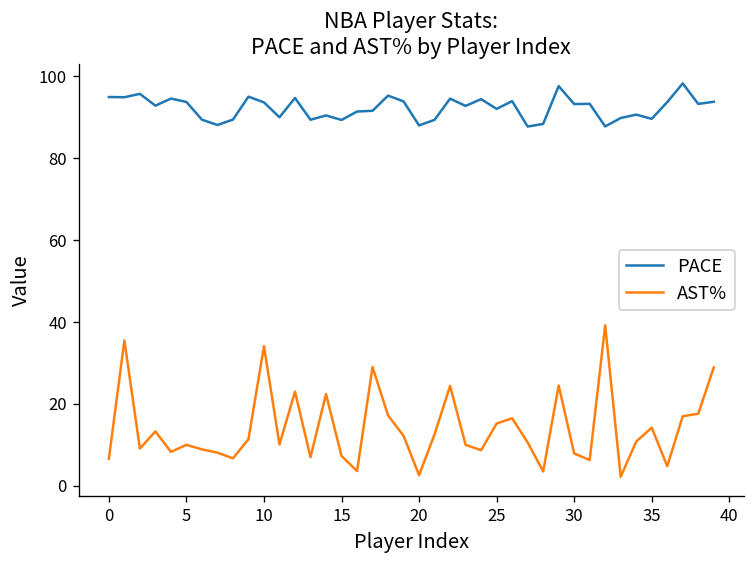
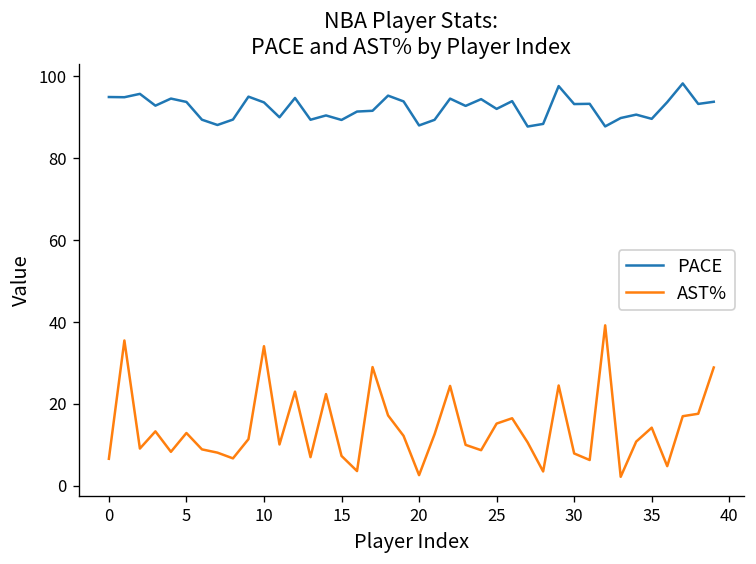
  {
    "PACE": {
      "0": 95,
      "5": 94,
      "10": 94,
      "15": 89,
      "20": 88,
      "25": 92,
      "30": 93,
      "35": 90
    },
    "AST%": {
      "0": 7,
-     "5": 10,
+     "5": 13,
      "10": 34,
      "15": 7,
      "20": 3,
      "25": 15,
      "30": 8,
      "35": 14
    }
  }
